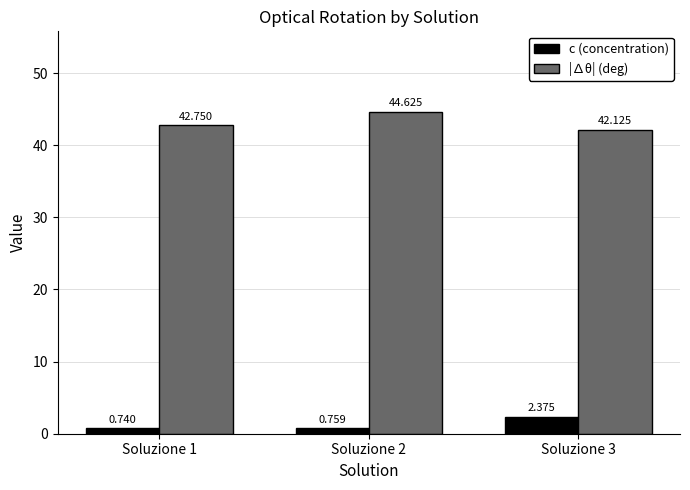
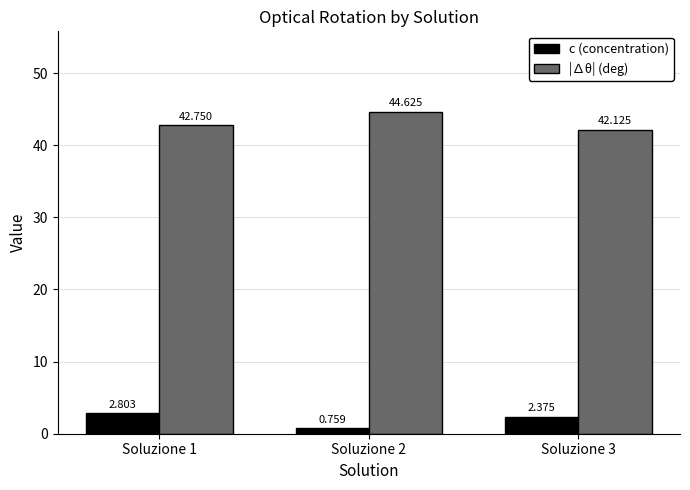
  {
    "c (concentration)": {
-     "Soluzione 1": 0.740,
+     "Soluzione 1": 2.803,
      "Soluzione 2": 0.759,
      "Soluzione 3": 2.375
    },
    "|∆θ| (deg)": {
      "Soluzione 1": 42.750,
      "Soluzione 2": 44.625,
      "Soluzione 3": 42.125
    }
  }
